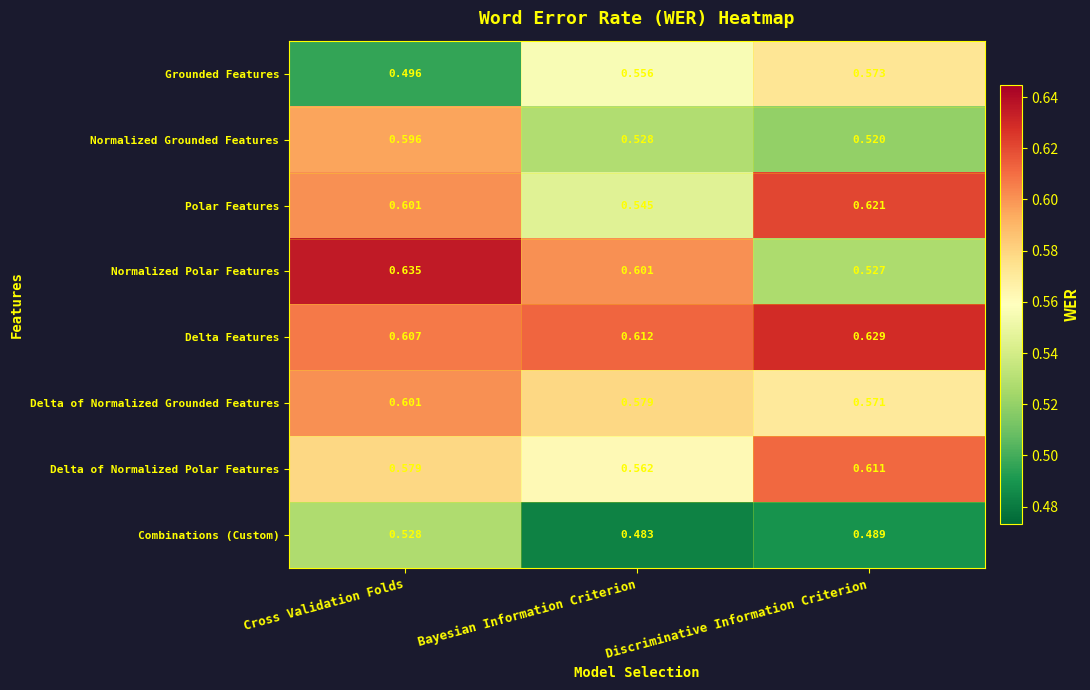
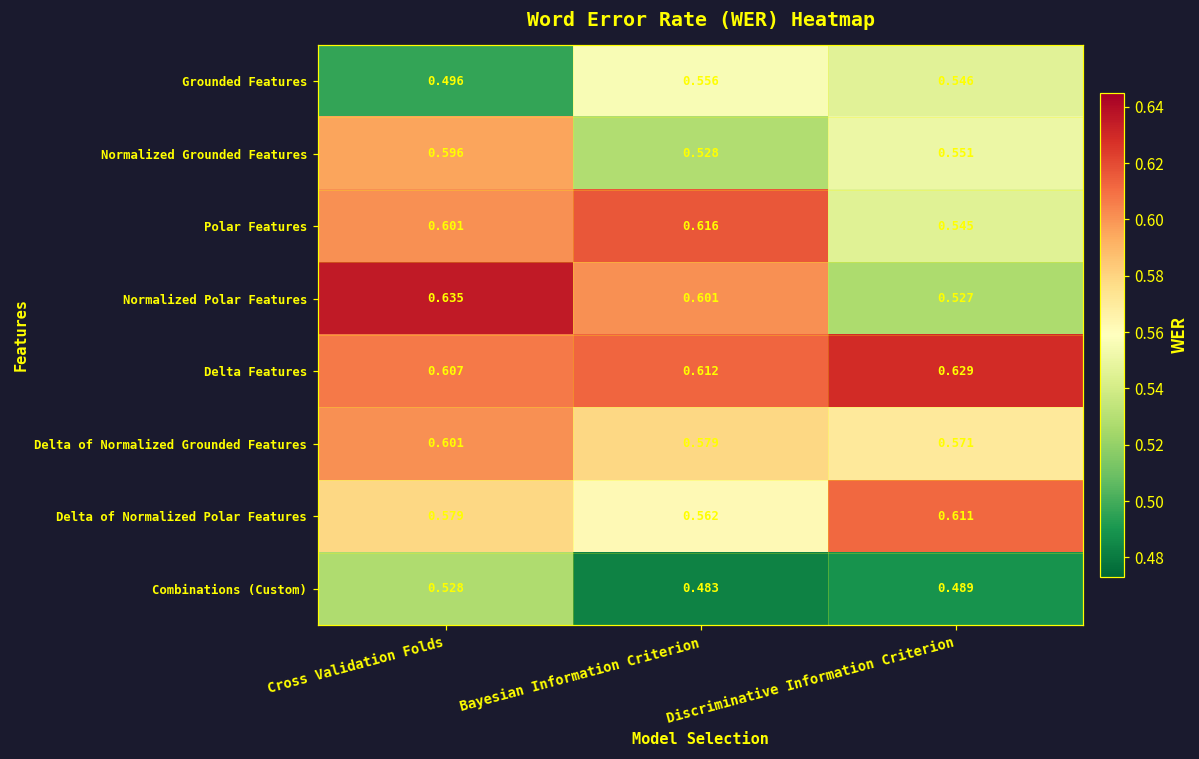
  {
    "Grounded Features": {
      "Cross Validation Folds": 0.496,
      "Bayesian Information Criterion": 0.556,
-     "Discriminative Information Criterion": 0.573
+     "Discriminative Information Criterion": 0.546
    },
    "Normalized Grounded Features": {
      "Cross Validation Folds": 0.596,
      "Bayesian Information Criterion": 0.528,
-     "Discriminative Information Criterion": 0.520
+     "Discriminative Information Criterion": 0.551
    },
    "Polar Features": {
      "Cross Validation Folds": 0.601,
-     "Bayesian Information Criterion": 0.545,
-     "Discriminative Information Criterion": 0.621
+     "Bayesian Information Criterion": 0.616,
+     "Discriminative Information Criterion": 0.545
    },
    "Normalized Polar Features": {
      "Cross Validation Folds": 0.635,
      "Bayesian Information Criterion": 0.601,
      "Discriminative Information Criterion": 0.527
    },
    "Delta Features": {
      "Cross Validation Folds": 0.607,
      "Bayesian Information Criterion": 0.612,
      "Discriminative Information Criterion": 0.629
    },
    "Delta of Normalized Grounded Features": {
      "Cross Validation Folds": 0.601,
      "Bayesian Information Criterion": 0.579,
      "Discriminative Information Criterion": 0.571
    },
    "Delta of Normalized Polar Features": {
      "Cross Validation Folds": 0.579,
      "Bayesian Information Criterion": 0.562,
      "Discriminative Information Criterion": 0.611
    },
    "Combinations (Custom)": {
      "Cross Validation Folds": 0.528,
      "Bayesian Information Criterion": 0.483,
      "Discriminative Information Criterion": 0.489
    }
  }
